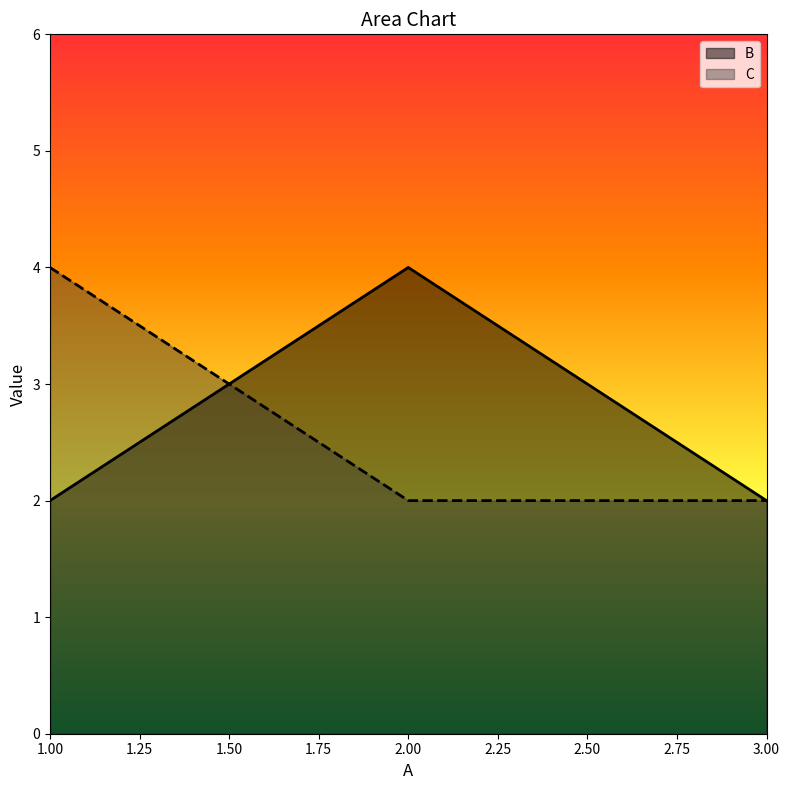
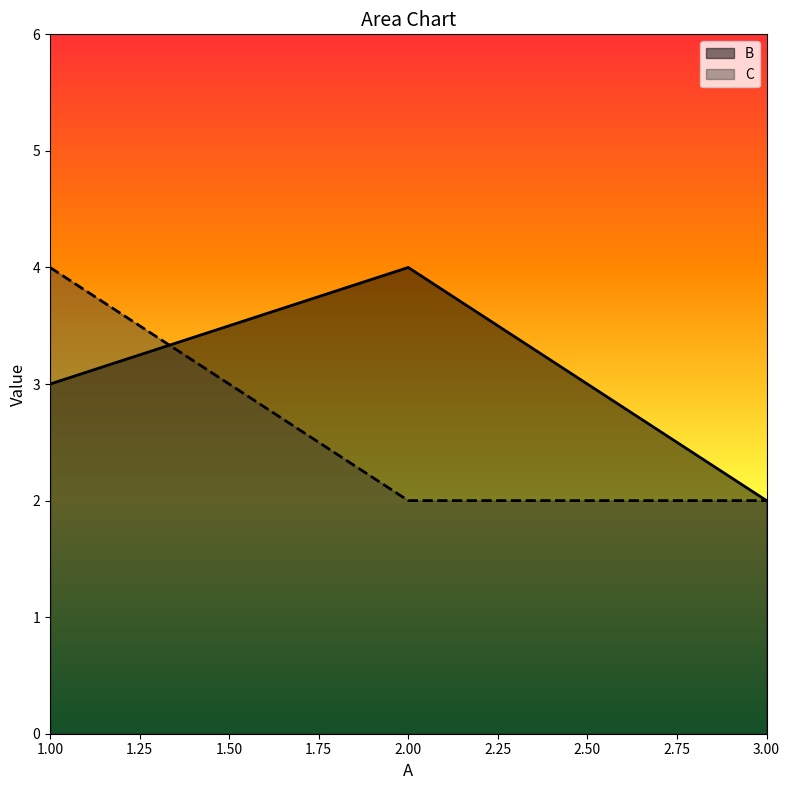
  {
    "B": {
-     "1.00": 2,
+     "1.00": 3,
      "2.00": 4
    },
    "C": {
      "1.00": 4,
      "2.00": 2
    }
  }
